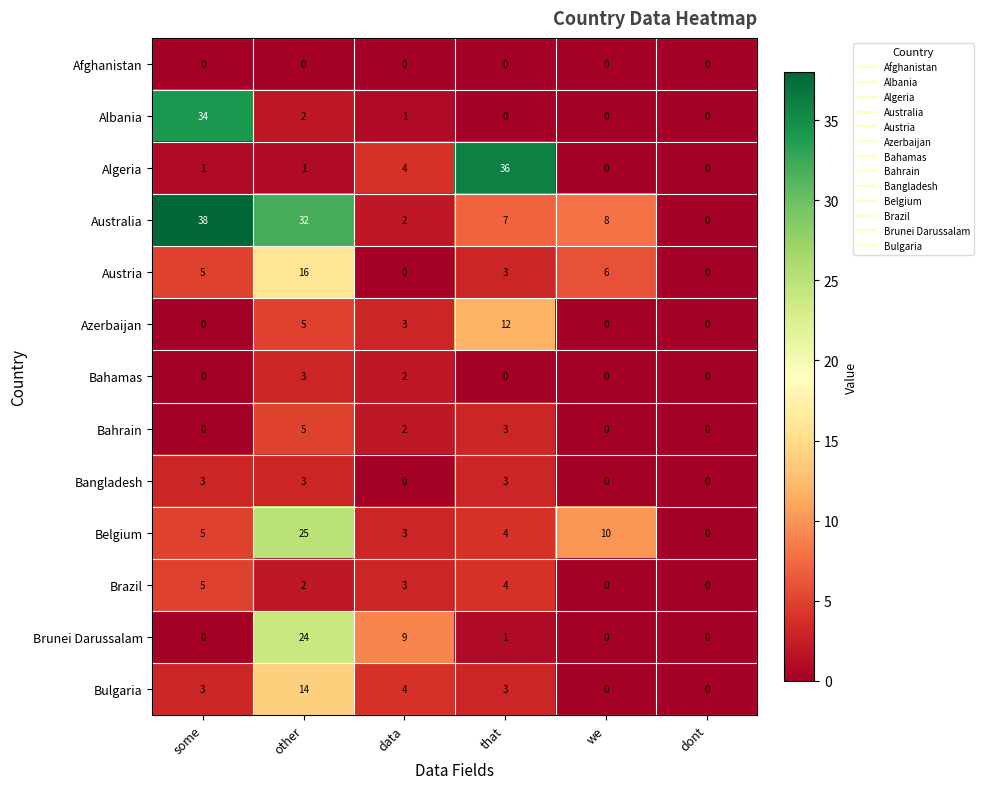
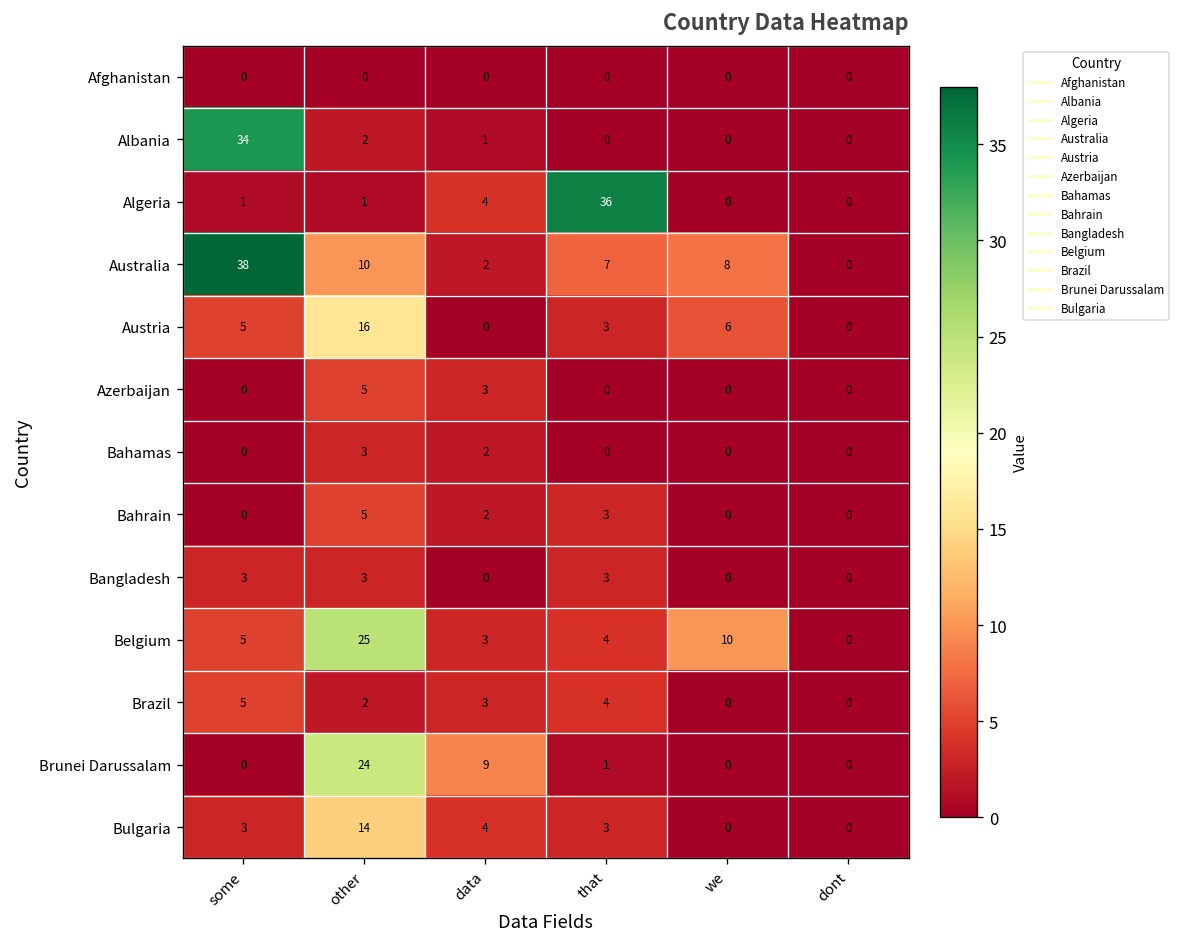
  {
    "Afghanistan": {
      "some": 0,
      "other": 0,
      "data": 0,
      "that": 0,
      "we": 0,
      "dont": 0
    },
    "Albania": {
      "some": 34,
      "other": 2,
      "data": 1,
      "that": 0,
      "we": 0,
      "dont": 0
    },
    "Algeria": {
      "some": 1,
      "other": 1,
      "data": 4,
      "that": 36,
      "we": 0,
      "dont": 0
    },
    "Australia": {
      "some": 38,
-     "other": 32,
+     "other": 10,
      "data": 2,
      "that": 7,
      "we": 8,
      "dont": 0
    },
    "Austria": {
      "some": 5,
      "other": 16,
      "data": 0,
      "that": 3,
      "we": 6,
      "dont": 0
    },
    "Azerbaijan": {
      "some": 0,
      "other": 5,
      "data": 3,
-     "that": 12,
+     "that": 0,
      "we": 0,
      "dont": 0
    },
    "Bahamas": {
      "some": 0,
      "other": 3,
      "data": 2,
      "that": 0,
      "we": 0,
      "dont": 0
    },
    "Bahrain": {
      "some": 0,
      "other": 5,
      "data": 2,
      "that": 3,
      "we": 0,
      "dont": 0
    },
    "Bangladesh": {
      "some": 3,
      "other": 3,
      "data": 0,
      "that": 3,
      "we": 0,
      "dont": 0
    },
    "Belgium": {
      "some": 5,
      "other": 25,
      "data": 3,
      "that": 4,
      "we": 10,
      "dont": 0
    },
    "Brazil": {
      "some": 5,
      "other": 2,
      "data": 3,
      "that": 4,
      "we": 0,
      "dont": 0
    },
    "Brunei Darussalam": {
      "some": 0,
      "other": 24,
      "data": 9,
      "that": 1,
      "we": 0,
      "dont": 0
    },
    "Bulgaria": {
      "some": 3,
      "other": 14,
      "data": 4,
      "that": 3,
      "we": 0,
      "dont": 0
    }
  }
